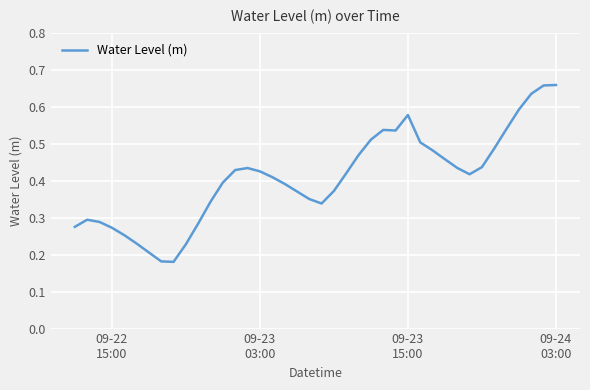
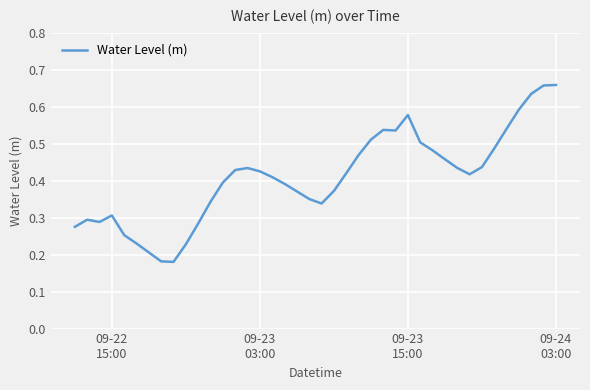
  {
-   "09-22 15:00": 0.27,
+   "09-22 15:00": 0.31,
    "09-23 03:00": 0.43,
    "09-23 15:00": 0.58,
    "09-24 03:00": 0.66
  }
